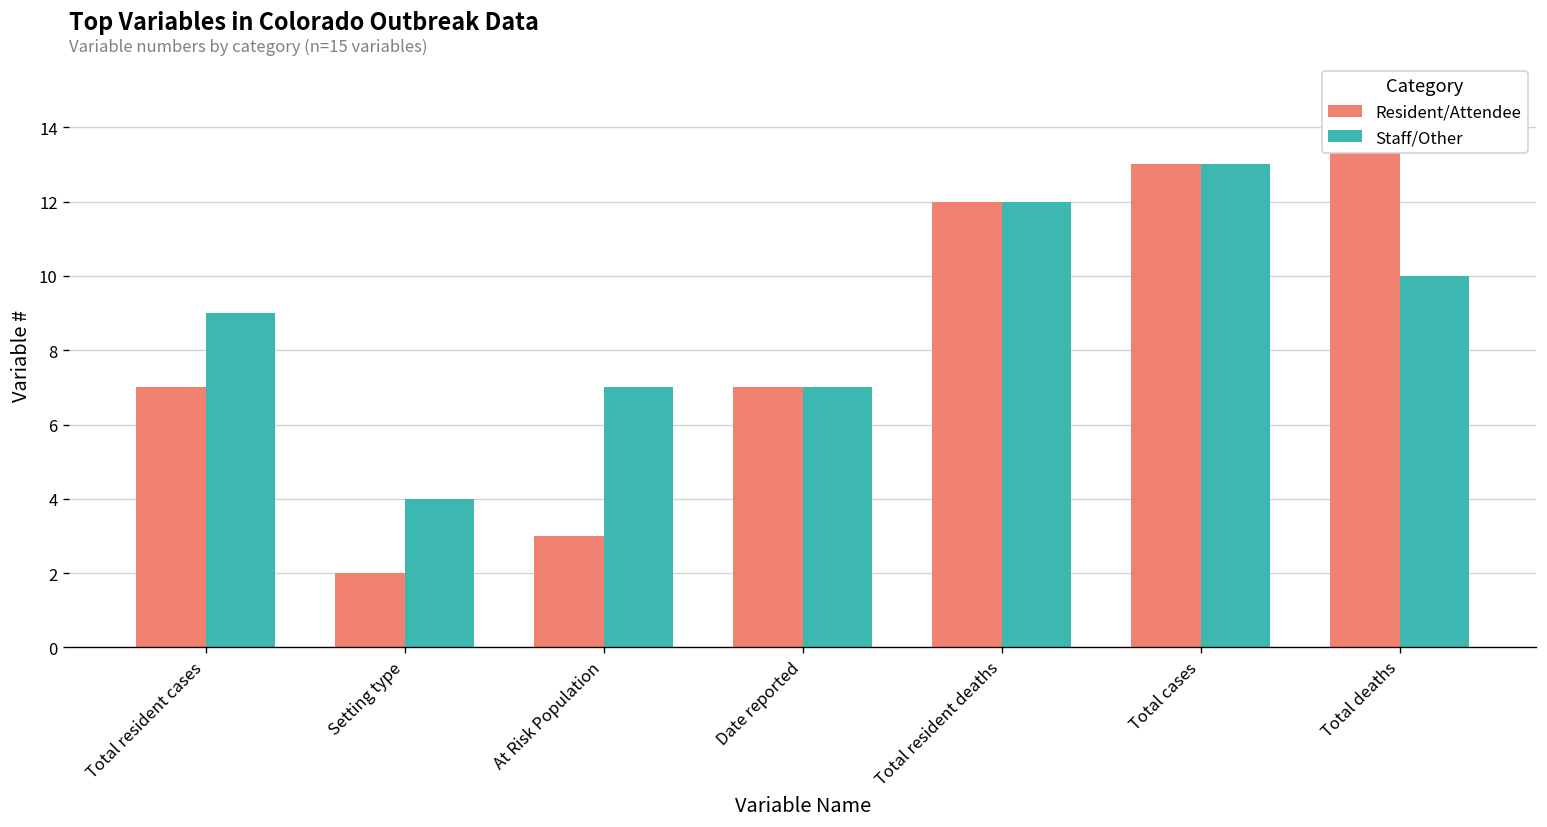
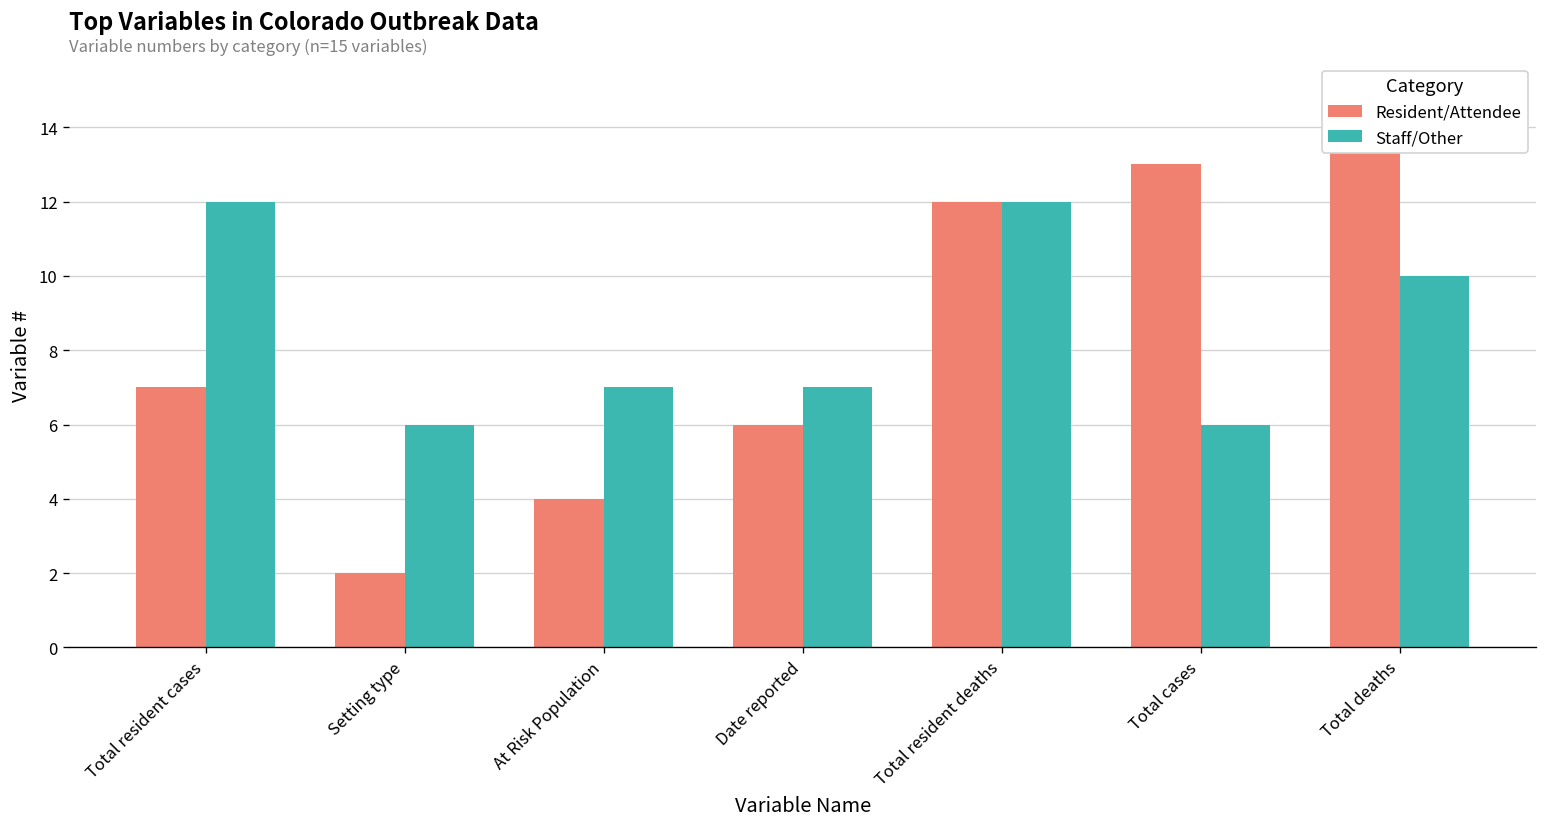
  {
    "Resident/Attendee": {
      "Total resident cases": 7,
      "Setting type": 2,
-     "At Risk Population": 3,
-     "Date reported": 7,
+     "At Risk Population": 4,
+     "Date reported": 6,
      "Total resident deaths": 12,
      "Total cases": 13
    },
    "Staff/Other": {
-     "Total resident cases": 9,
-     "Setting type": 4,
+     "Total resident cases": 12,
+     "Setting type": 6,
      "At Risk Population": 7,
      "Date reported": 7,
      "Total resident deaths": 12,
-     "Total cases": 13,
+     "Total cases": 6,
      "Total deaths": 10
    }
  }
